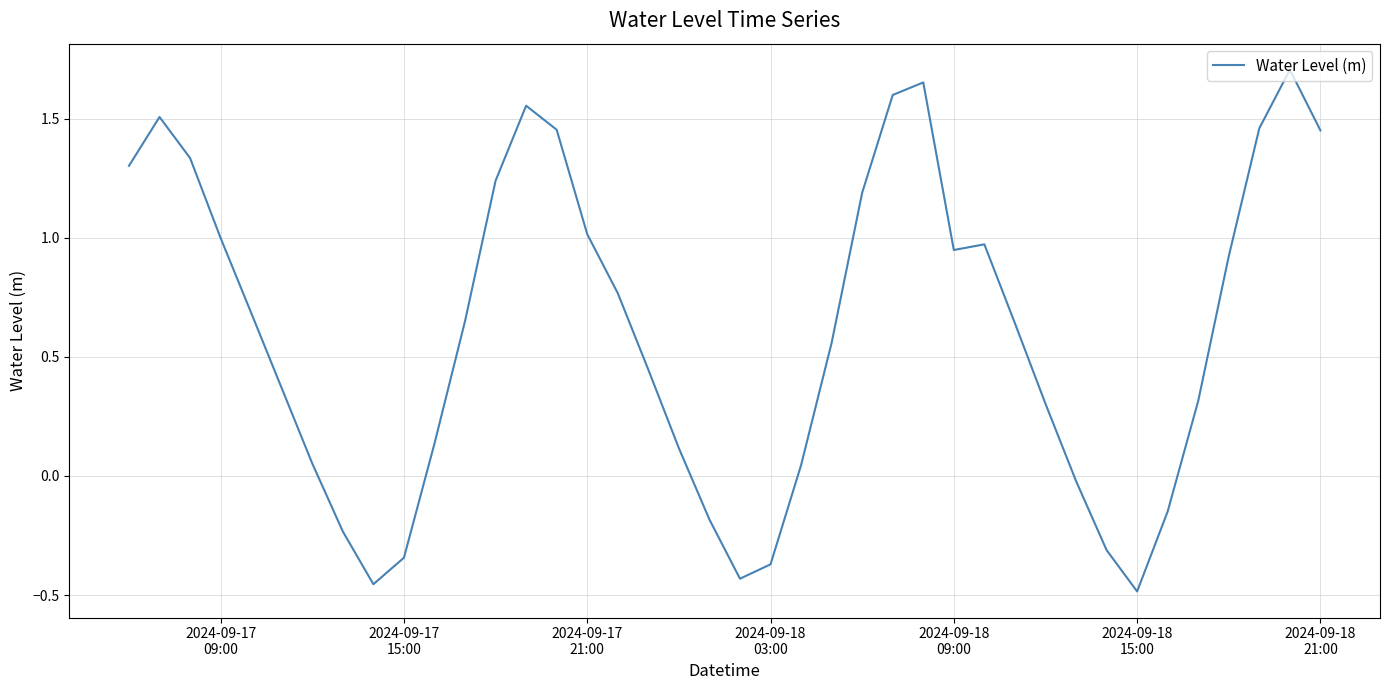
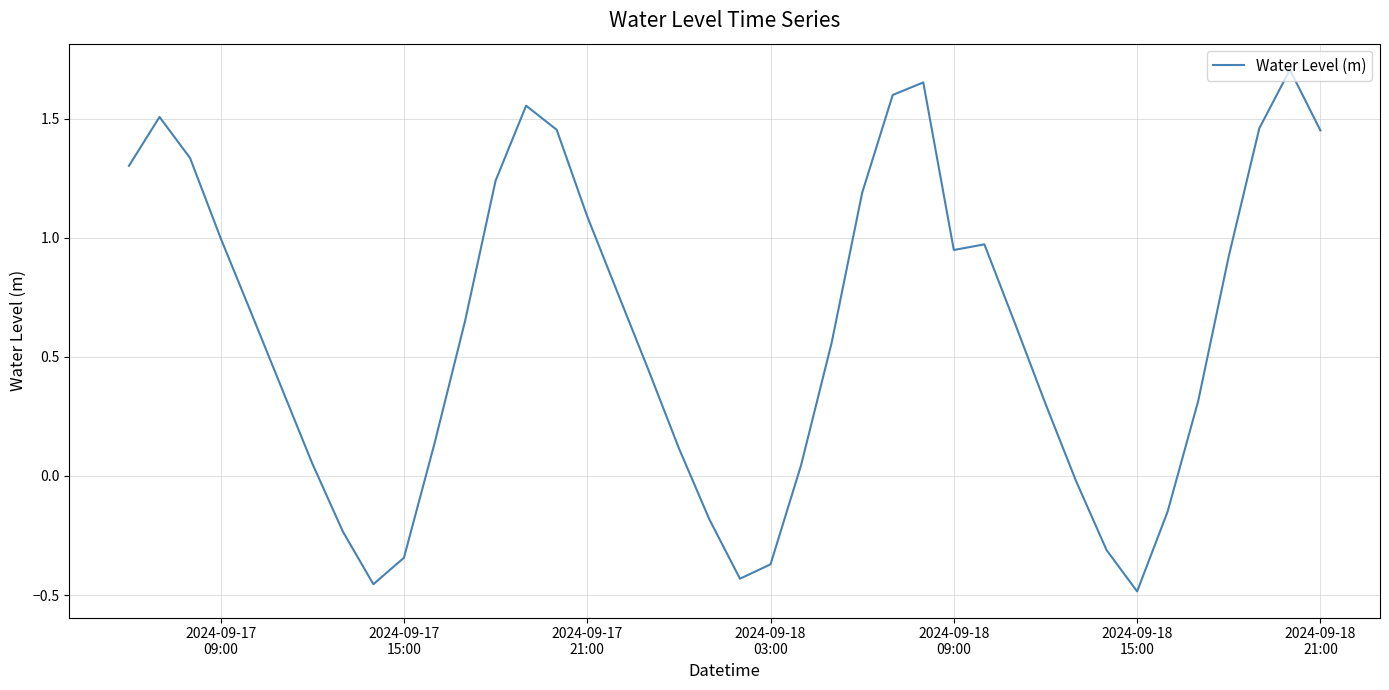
  {
    "2024-09-17 09:00": 1.00,
    "2024-09-17 15:00": -0.34,
-   "2024-09-17 21:00": 1.02,
+   "2024-09-17 21:00": 1.09,
    "2024-09-18 03:00": -0.37,
    "2024-09-18 09:00": 0.95,
    "2024-09-18 15:00": -0.48,
    "2024-09-18 21:00": 1.45
  }
